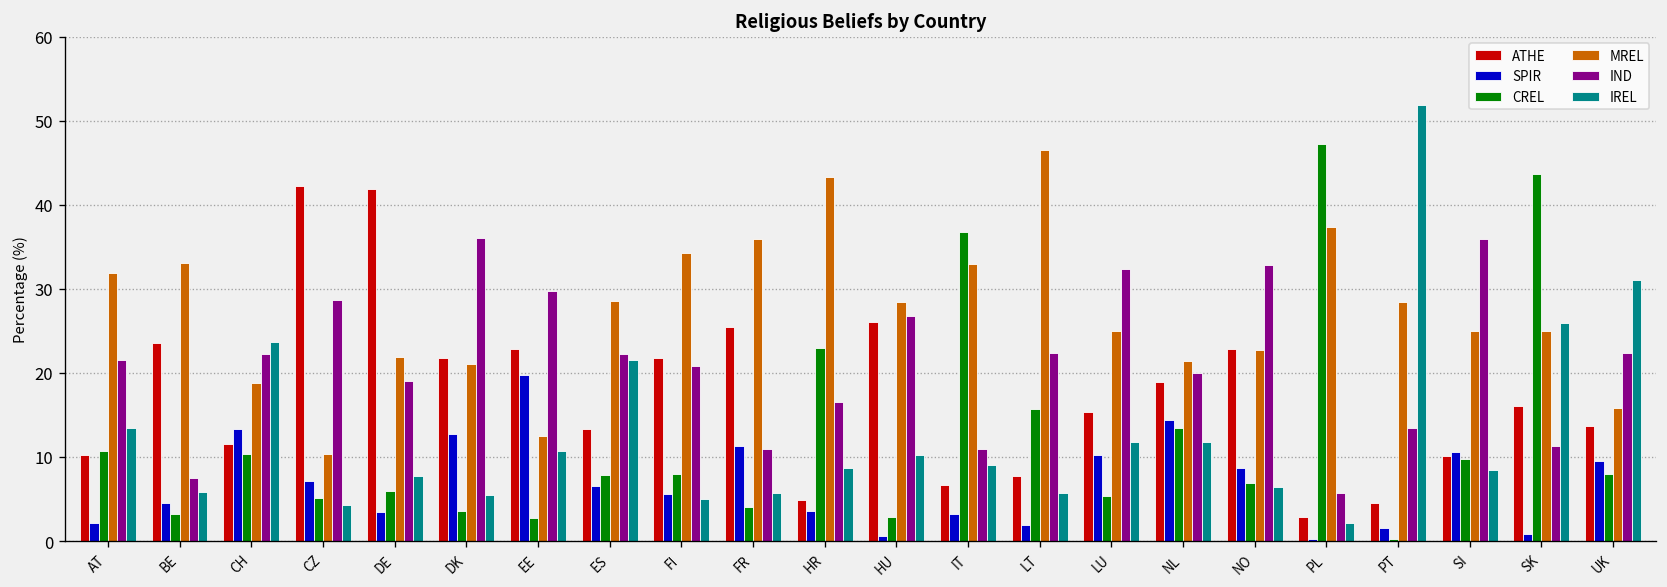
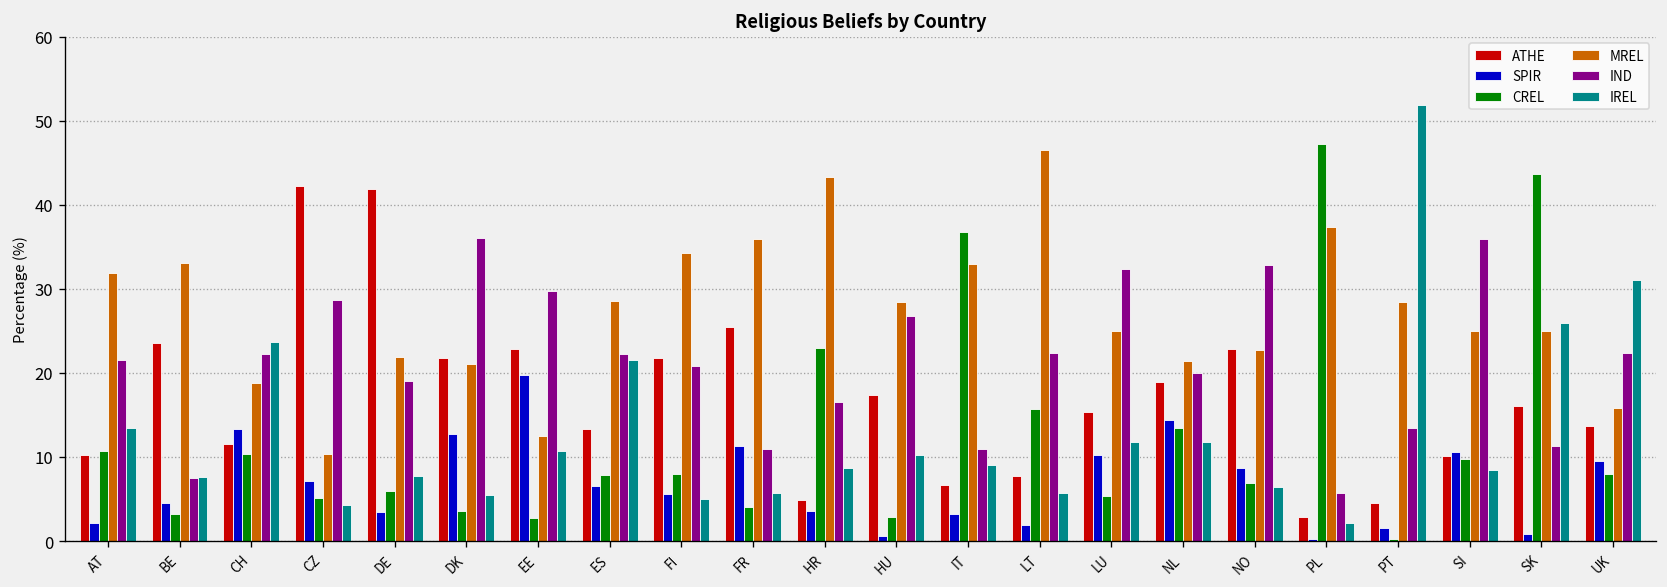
  {
    "ATHE": {
      "AT": 10,
      "BE": 24,
      "CH": 12,
      "CZ": 42,
      "DE": 42,
      "DK": 22,
      "EE": 23,
      "ES": 13,
      "FI": 22,
      "FR": 26,
      "HR": 5,
-     "HU": 26,
+     "HU": 17,
      "IT": 7,
      "LT": 8,
      "LU": 15,
      "NL": 19,
      "NO": 23,
      "PL": 3,
      "PT": 5,
      "SI": 10,
      "SK": 16,
      "UK": 14
    },
    "SPIR": {
      "AT": 2,
      "BE": 5,
      "CH": 13,
      "CZ": 7,
      "DE": 4,
      "DK": 13,
      "EE": 20,
      "ES": 7,
      "FI": 6,
      "FR": 11,
      "HR": 4,
      "HU": 1,
      "IT": 3,
      "LT": 2,
      "LU": 10,
      "NL": 14,
      "NO": 9,
      "PT": 2,
      "SI": 11,
      "SK": 1,
      "UK": 10
    },
    "CREL": {
      "AT": 11,
      "BE": 3,
      "CH": 10,
      "CZ": 5,
      "DE": 6,
      "DK": 4,
      "EE": 3,
      "ES": 8,
      "FI": 8,
      "FR": 4,
      "HR": 23,
      "HU": 3,
      "IT": 37,
      "LT": 16,
      "LU": 5,
      "NL": 13,
      "NO": 7,
      "PL": 47,
      "SI": 10,
      "SK": 44,
      "UK": 8
    },
    "MREL": {
      "AT": 32,
      "BE": 33,
      "CH": 19,
      "CZ": 10,
      "DE": 22,
      "DK": 21,
      "EE": 13,
      "ES": 29,
      "FI": 34,
      "FR": 36,
      "HR": 43,
      "HU": 28,
      "IT": 33,
      "LT": 47,
      "LU": 25,
      "NL": 21,
      "NO": 23,
      "PL": 37,
      "PT": 28,
      "SI": 25,
      "SK": 25,
      "UK": 16
    },
    "IND": {
      "AT": 22,
      "BE": 8,
      "CH": 22,
      "CZ": 29,
      "DE": 19,
      "DK": 36,
      "EE": 30,
      "ES": 22,
      "FI": 21,
      "FR": 11,
      "HR": 17,
      "HU": 27,
      "IT": 11,
      "LT": 22,
      "LU": 32,
      "NL": 20,
      "NO": 33,
      "PL": 6,
      "PT": 14,
      "SI": 36,
      "SK": 11,
      "UK": 22
    },
    "IREL": {
      "AT": 13,
-     "BE": 6,
+     "BE": 8,
      "CH": 24,
      "CZ": 4,
      "DE": 8,
      "DK": 6,
      "EE": 11,
      "ES": 22,
      "FI": 5,
      "FR": 6,
      "HR": 9,
      "HU": 10,
      "IT": 9,
      "LT": 6,
      "LU": 12,
      "NL": 12,
      "NO": 6,
      "PL": 2,
      "PT": 52,
      "SI": 9,
      "SK": 26,
      "UK": 31
    }
  }
